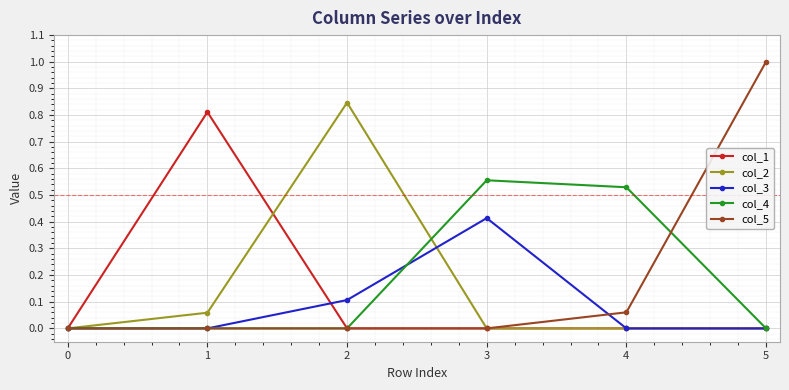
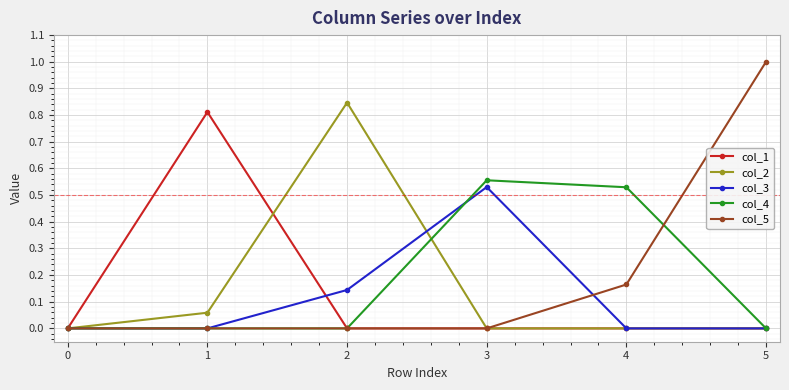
  {
    "col_1": {
      "1": 0.81
    },
    "col_2": {
      "1": 0.06,
      "2": 0.85
    },
    "col_3": {
-     "2": 0.11,
-     "3": 0.41
+     "2": 0.14,
+     "3": 0.53
    },
    "col_4": {
      "3": 0.56,
      "4": 0.53
    },
    "col_5": {
-     "4": 0.06,
+     "4": 0.16,
      "5": 1.00
    }
  }
